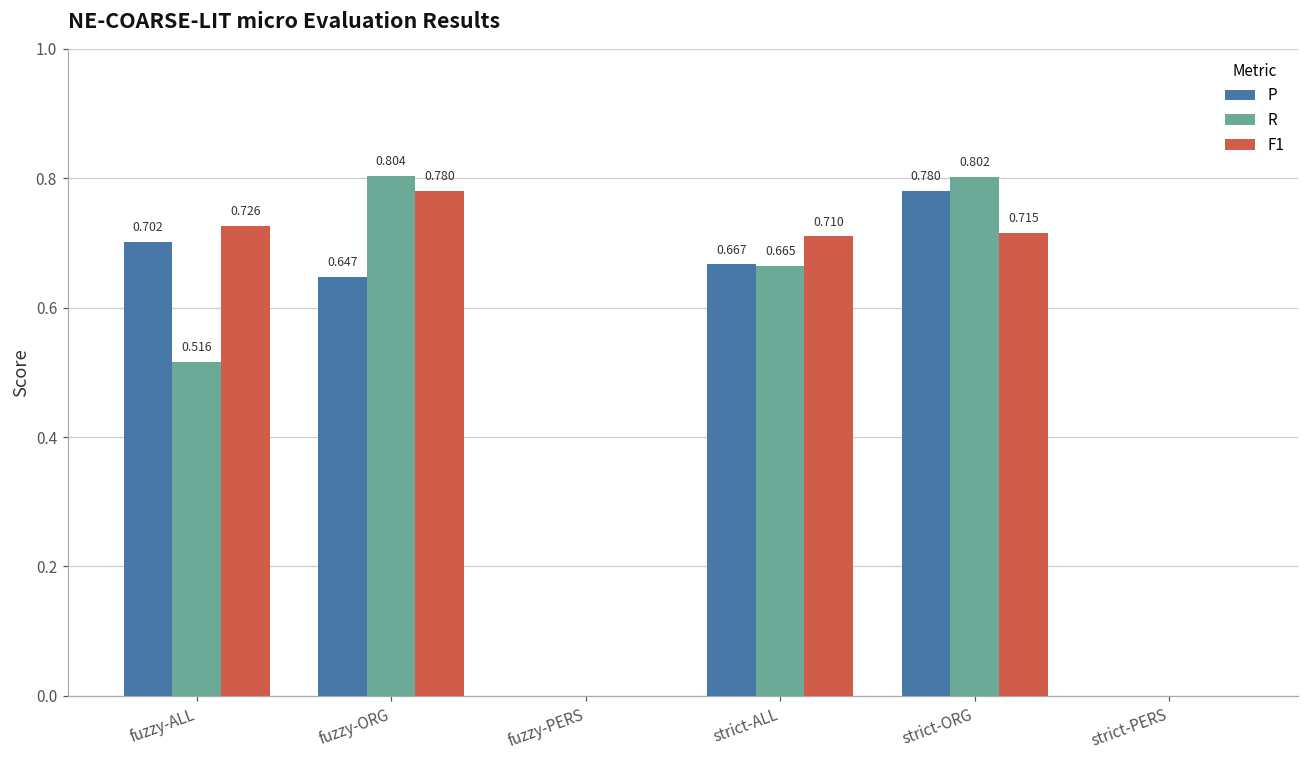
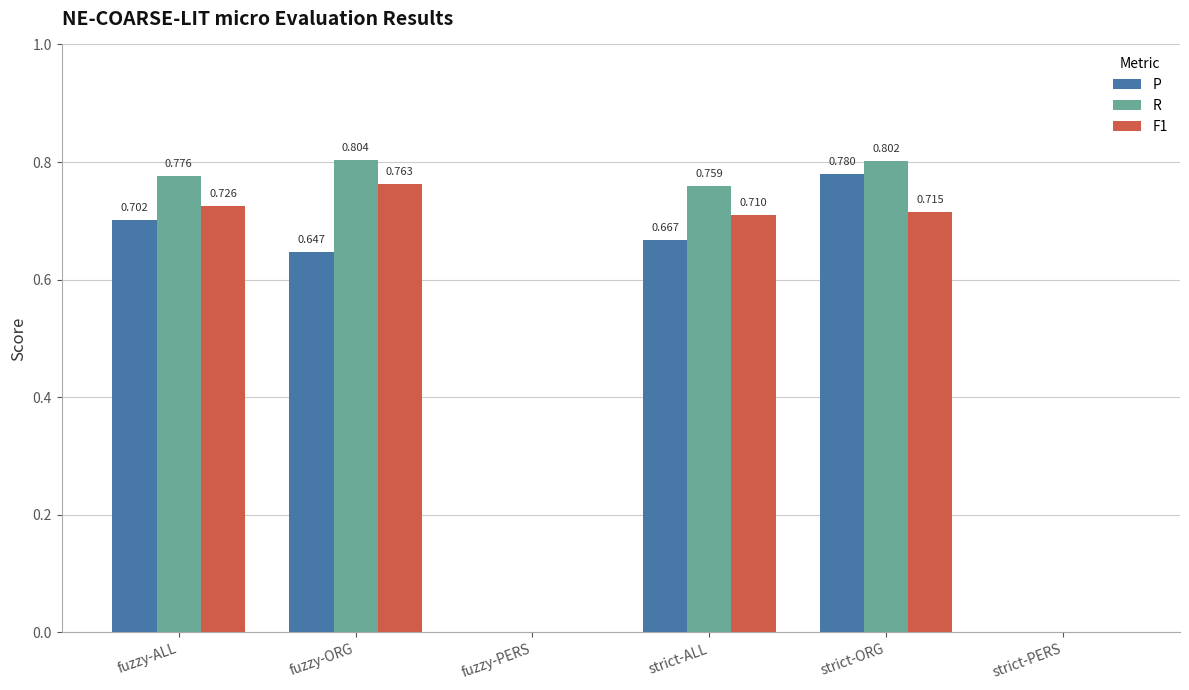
  {
    "P": {
      "fuzzy-ALL": 0.702,
      "fuzzy-ORG": 0.647,
      "strict-ALL": 0.667,
      "strict-ORG": 0.780
    },
    "R": {
-     "fuzzy-ALL": 0.516,
+     "fuzzy-ALL": 0.776,
      "fuzzy-ORG": 0.804,
-     "strict-ALL": 0.665,
+     "strict-ALL": 0.759,
      "strict-ORG": 0.802
    },
    "F1": {
      "fuzzy-ALL": 0.726,
-     "fuzzy-ORG": 0.780,
+     "fuzzy-ORG": 0.763,
      "strict-ALL": 0.710,
      "strict-ORG": 0.715
    }
  }
